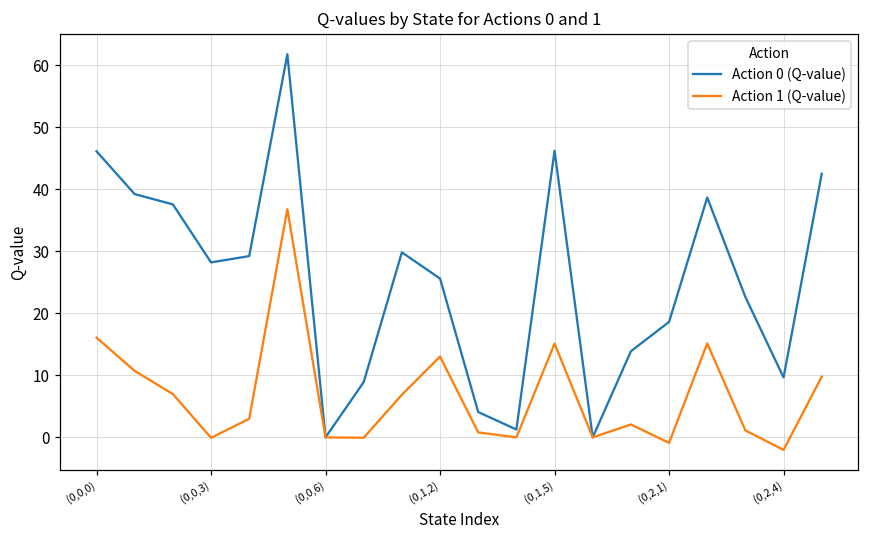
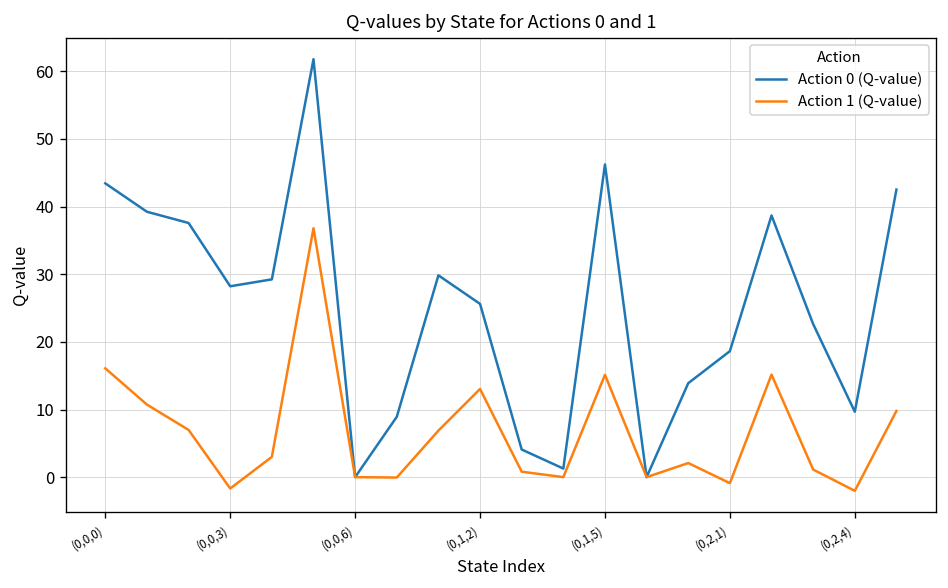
  {
    "Action 0 (Q-value)": {
-     "(0,0,0)": 46,
+     "(0,0,0)": 43,
      "(0,0,3)": 28,
      "(0,1,2)": 26,
      "(0,1,5)": 46,
      "(0,2,1)": 19,
      "(0,2,4)": 10
    },
    "Action 1 (Q-value)": {
      "(0,0,0)": 16,
-     "(0,0,3)": 0,
+     "(0,0,3)": -2,
      "(0,1,2)": 13,
      "(0,1,5)": 15,
      "(0,2,1)": -1,
      "(0,2,4)": -2
    }
  }
